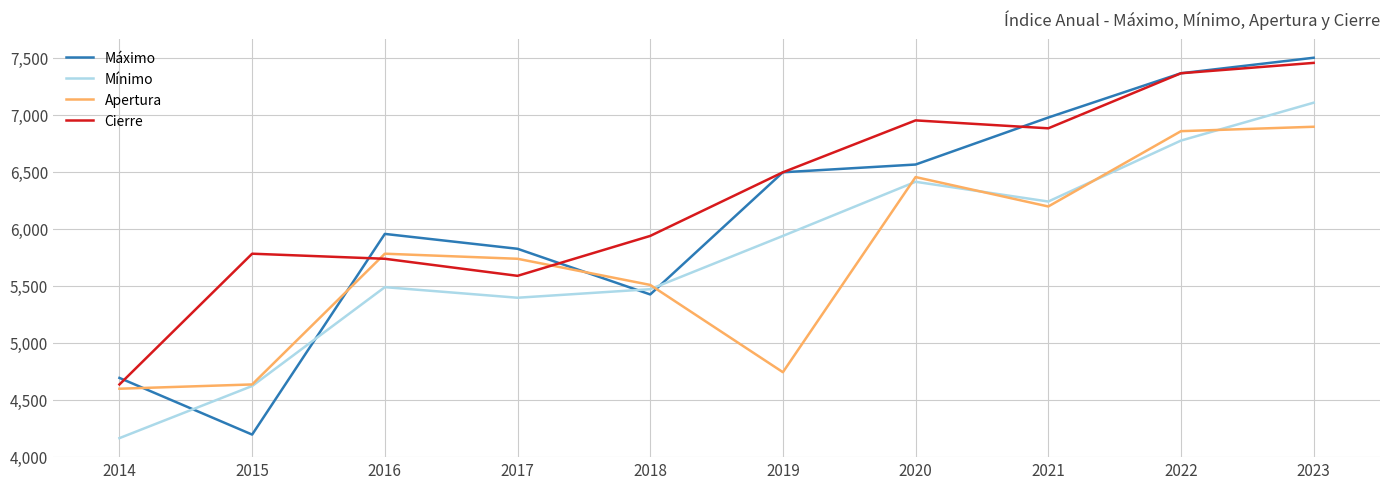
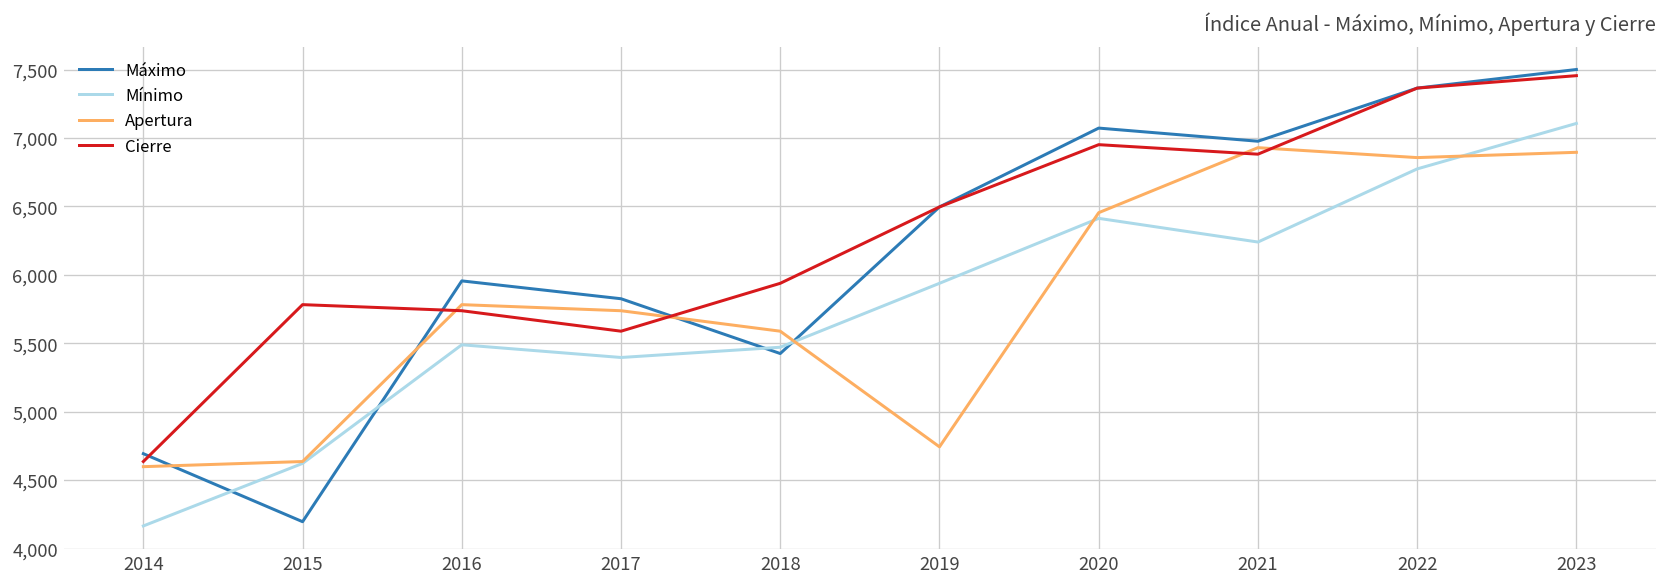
  {
    "Máximo": {
      "2014": "4,690",
      "2015": "4,200",
      "2016": "5,960",
      "2017": "5,830",
      "2018": "5,420",
-     "2020": "6,560",
+     "2020": "7,070",
      "2021": "6,980",
      "2023": "7,500"
    },
    "Mínimo": {
      "2014": "4,170",
      "2016": "5,490",
      "2017": "5,400",
      "2018": "5,470",
      "2019": "5,940",
      "2020": "6,410",
      "2021": "6,240",
      "2022": "6,770",
      "2023": "7,110"
    },
    "Apertura": {
      "2014": "4,600",
      "2016": "5,780",
      "2017": "5,740",
-     "2018": "5,510",
+     "2018": "5,590",
      "2019": "4,740",
      "2020": "6,450",
-     "2021": "6,200",
+     "2021": "6,930",
      "2022": "6,860",
      "2023": "6,900"
    },
    "Cierre": {
      "2014": "4,640",
      "2015": "5,780",
      "2016": "5,740",
      "2017": "5,590",
      "2018": "5,940",
      "2020": "6,950",
      "2021": "6,880",
      "2023": "7,460"
    }
  }
